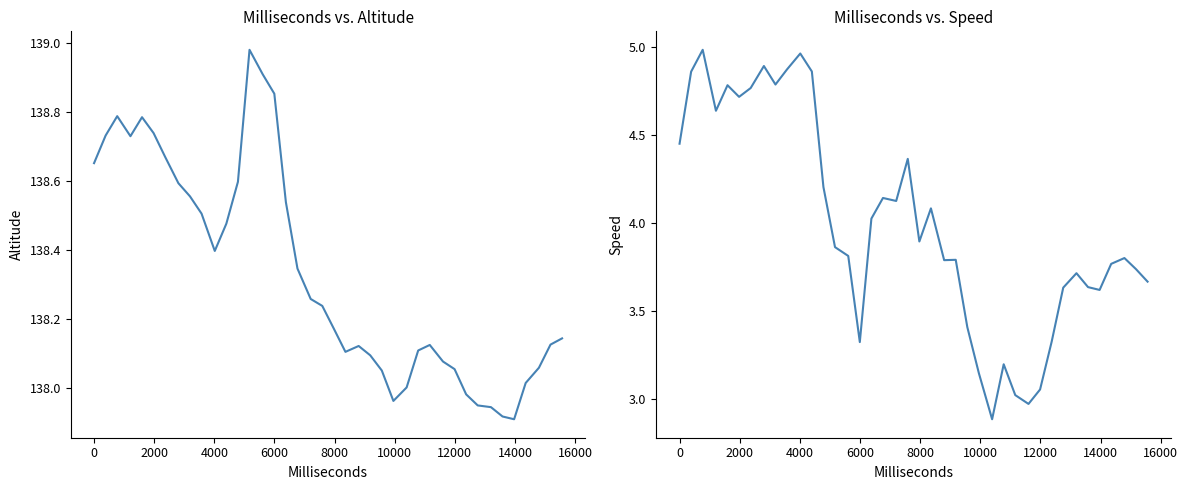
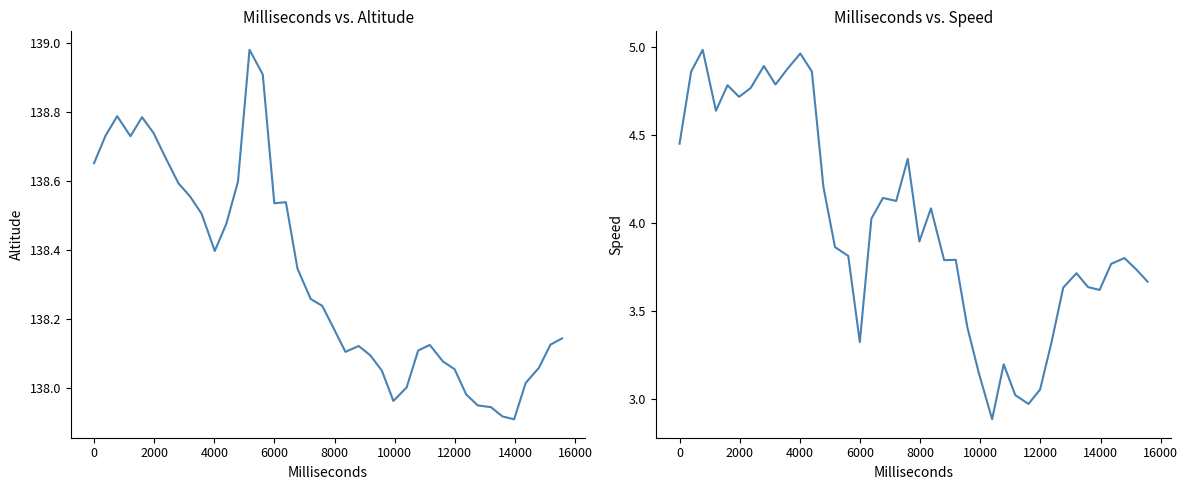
  {
    "Milliseconds vs. Altitude": {
      "0": 138.65,
-     "6000": 138.85
+     "6000": 138.54
    },
    "Milliseconds vs. Speed": {
      "0": 4.45,
      "6000": 3.33
    }
  }
